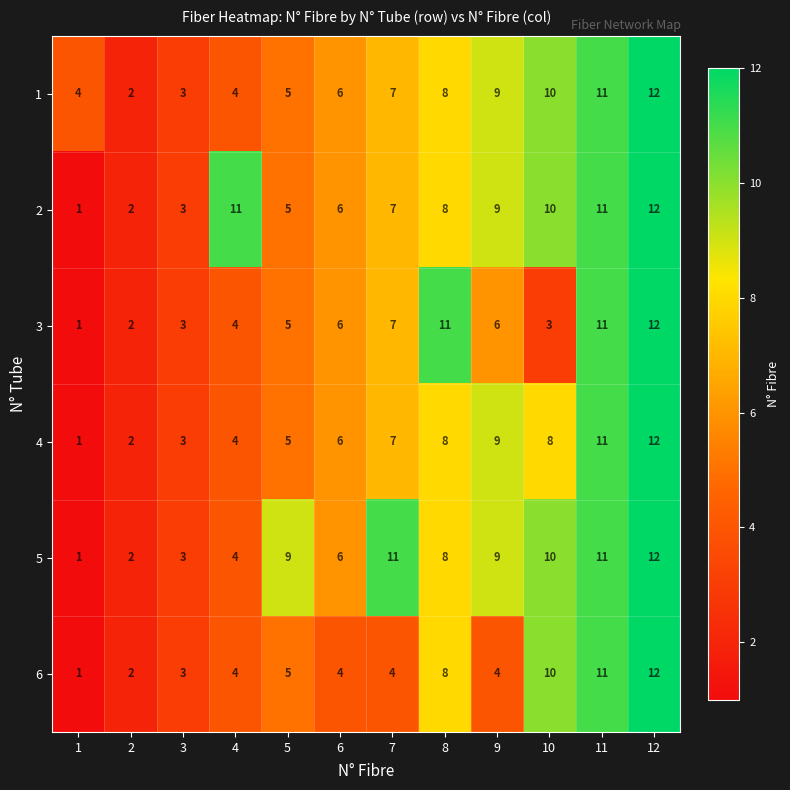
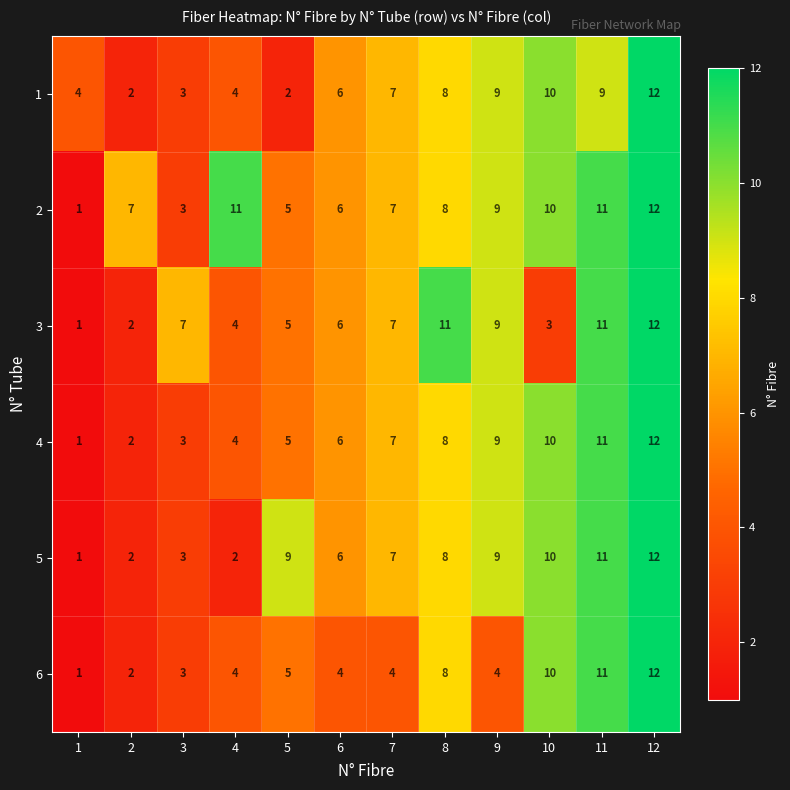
  {
    "1": {
      "1": 4,
      "2": 2,
      "3": 3,
      "4": 4,
-     "5": 5,
+     "5": 2,
      "6": 6,
      "7": 7,
      "8": 8,
      "9": 9,
      "10": 10,
-     "11": 11,
+     "11": 9,
      "12": 12
    },
    "2": {
      "1": 1,
-     "2": 2,
+     "2": 7,
      "3": 3,
      "4": 11,
      "5": 5,
      "6": 6,
      "7": 7,
      "8": 8,
      "9": 9,
      "10": 10,
      "11": 11,
      "12": 12
    },
    "3": {
      "1": 1,
      "2": 2,
-     "3": 3,
+     "3": 7,
      "4": 4,
      "5": 5,
      "6": 6,
      "7": 7,
      "8": 11,
-     "9": 6,
+     "9": 9,
      "10": 3,
      "11": 11,
      "12": 12
    },
    "4": {
      "1": 1,
      "2": 2,
      "3": 3,
      "4": 4,
      "5": 5,
      "6": 6,
      "7": 7,
      "8": 8,
      "9": 9,
-     "10": 8,
+     "10": 10,
      "11": 11,
      "12": 12
    },
    "5": {
      "1": 1,
      "2": 2,
      "3": 3,
-     "4": 4,
+     "4": 2,
      "5": 9,
      "6": 6,
-     "7": 11,
+     "7": 7,
      "8": 8,
      "9": 9,
      "10": 10,
      "11": 11,
      "12": 12
    },
    "6": {
      "1": 1,
      "2": 2,
      "3": 3,
      "4": 4,
      "5": 5,
      "6": 4,
      "7": 4,
      "8": 8,
      "9": 4,
      "10": 10,
      "11": 11,
      "12": 12
    }
  }
